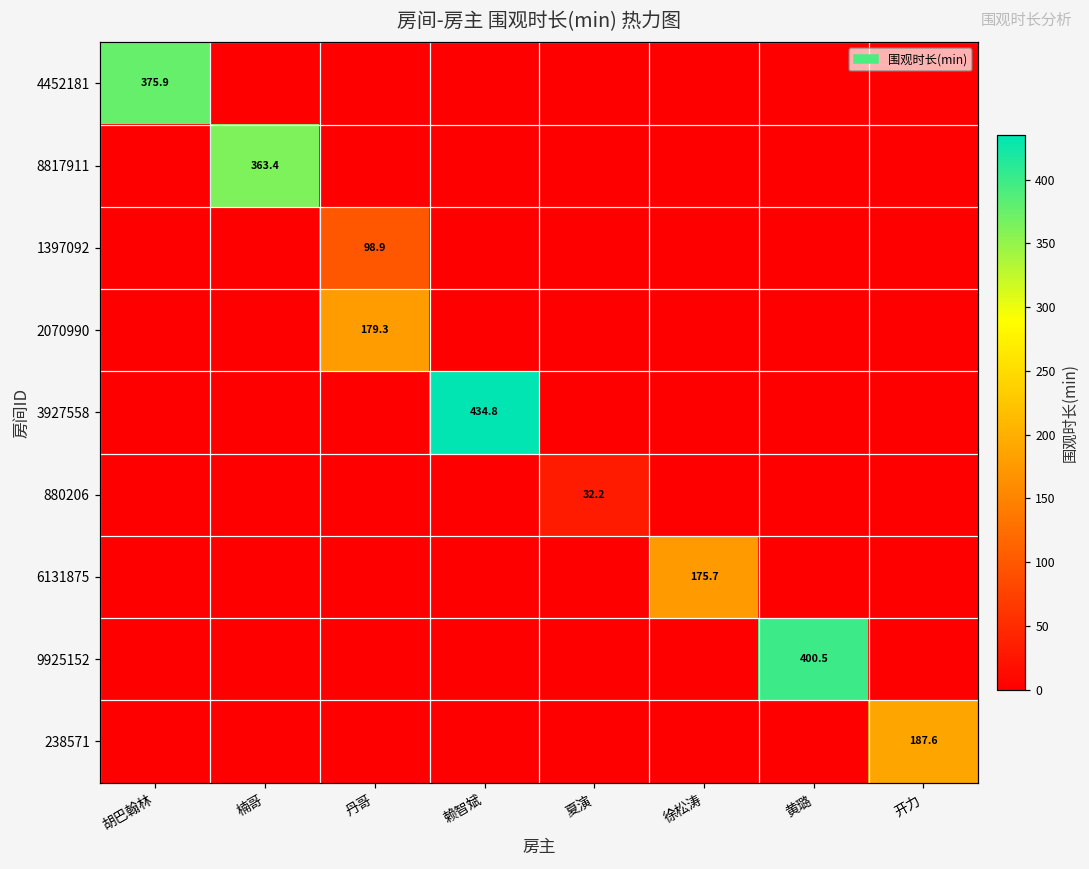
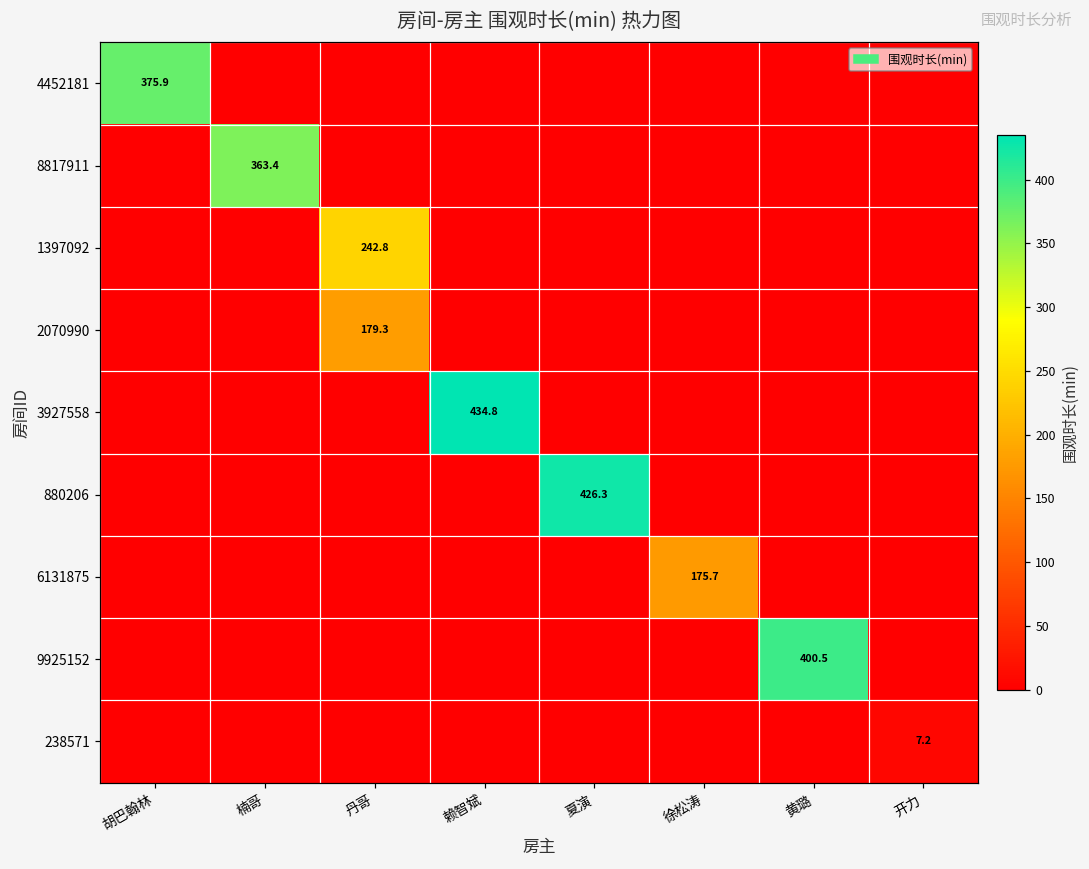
  {
    "4452181": {
      "胡巴翰林": 375.9
    },
    "8817911": {
      "楠哥": 363.4
    },
    "1397092": {
-     "丹哥": 98.9
+     "丹哥": 242.8
    },
    "2070990": {
      "丹哥": 179.3
    },
    "3927558": {
      "赖智斌": 434.8
    },
    "880206": {
-     "夏演": 32.2
+     "夏演": 426.3
    },
    "6131875": {
      "徐松涛": 175.7
    },
    "9925152": {
      "黄璐": 400.5
    },
    "238571": {
-     "开力": 187.6
+     "开力": 7.2
    }
  }
